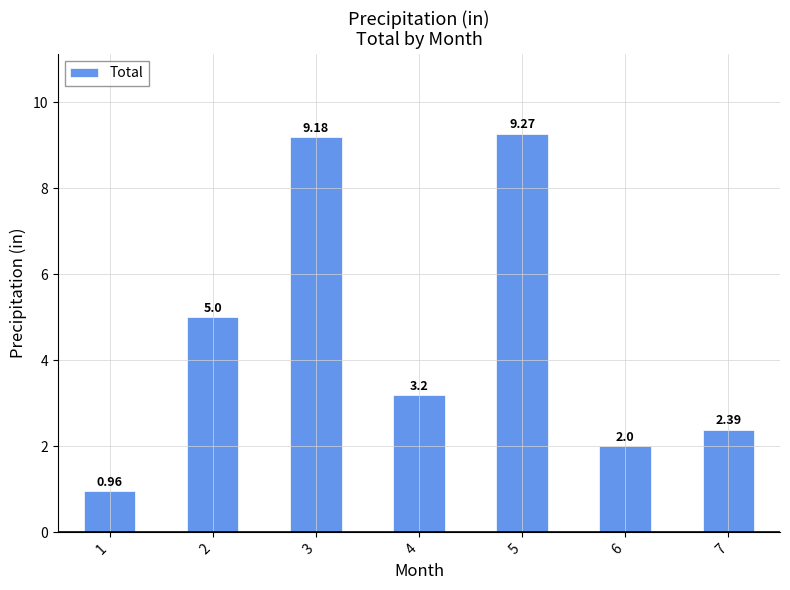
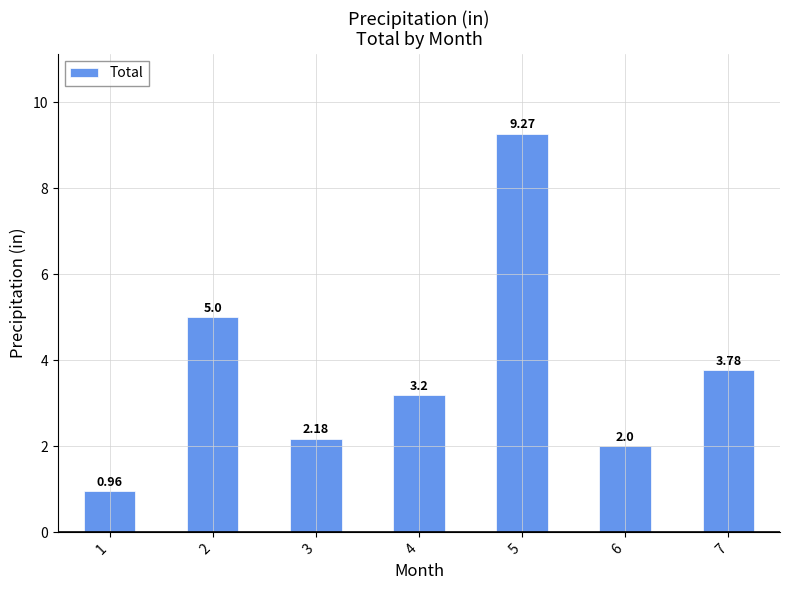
  {
    "1": 0.96,
    "2": 5.0,
-   "3": 9.18,
+   "3": 2.18,
    "4": 3.2,
    "5": 9.27,
    "6": 2.0,
-   "7": 2.39
+   "7": 3.78
  }
